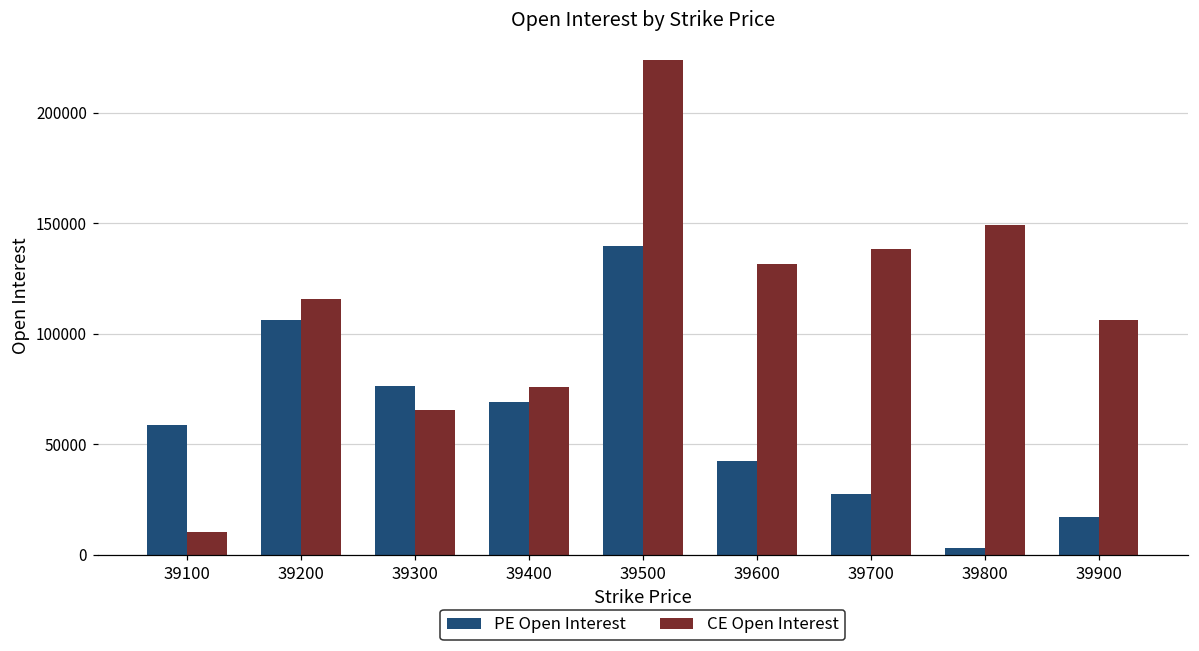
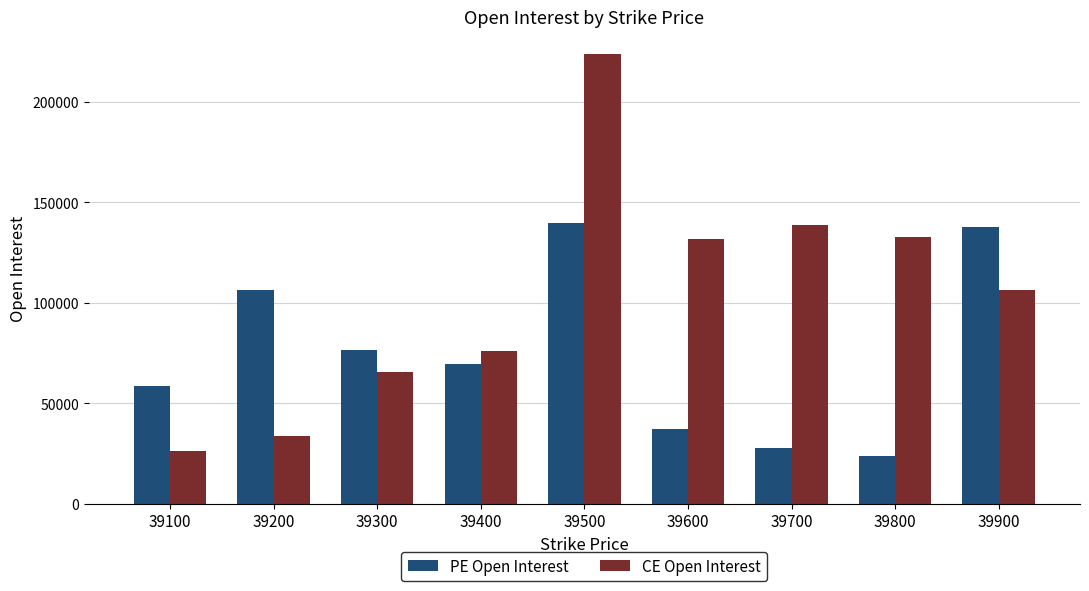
  {
    "PE Open Interest": {
      "39100": 59000,
      "39200": 107000,
      "39300": 77000,
      "39400": 69000,
      "39500": 140000,
-     "39600": 43000,
+     "39600": 37000,
      "39700": 28000,
-     "39800": 3000,
-     "39900": 17000
+     "39800": 24000,
+     "39900": 138000
    },
    "CE Open Interest": {
-     "39100": 11000,
-     "39200": 116000,
+     "39100": 26000,
+     "39200": 33000,
      "39300": 66000,
      "39400": 76000,
      "39500": 224000,
      "39600": 132000,
      "39700": 139000,
-     "39800": 149000,
+     "39800": 133000,
      "39900": 106000
    }
  }
